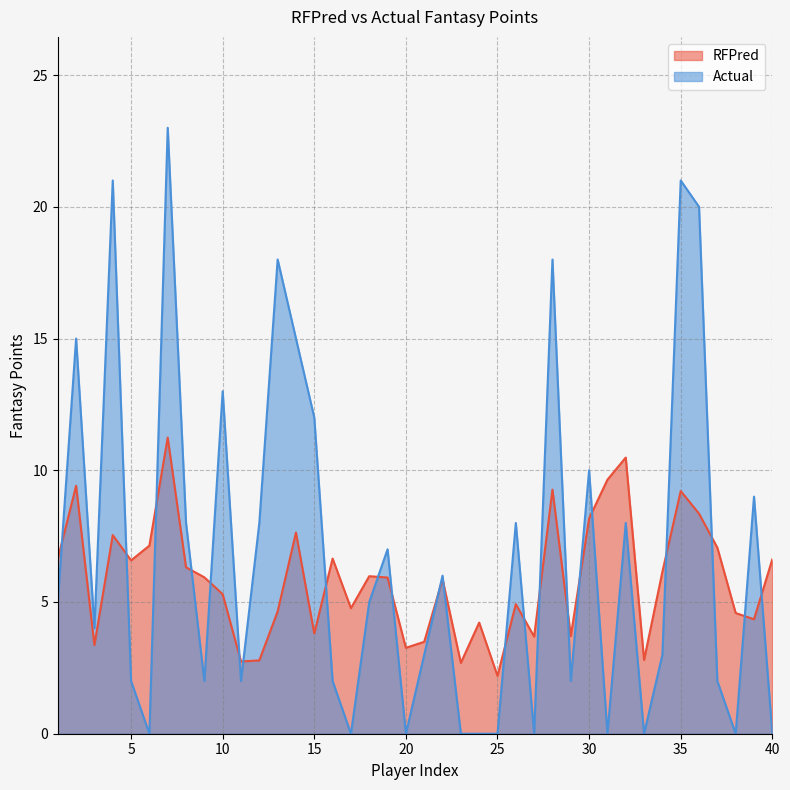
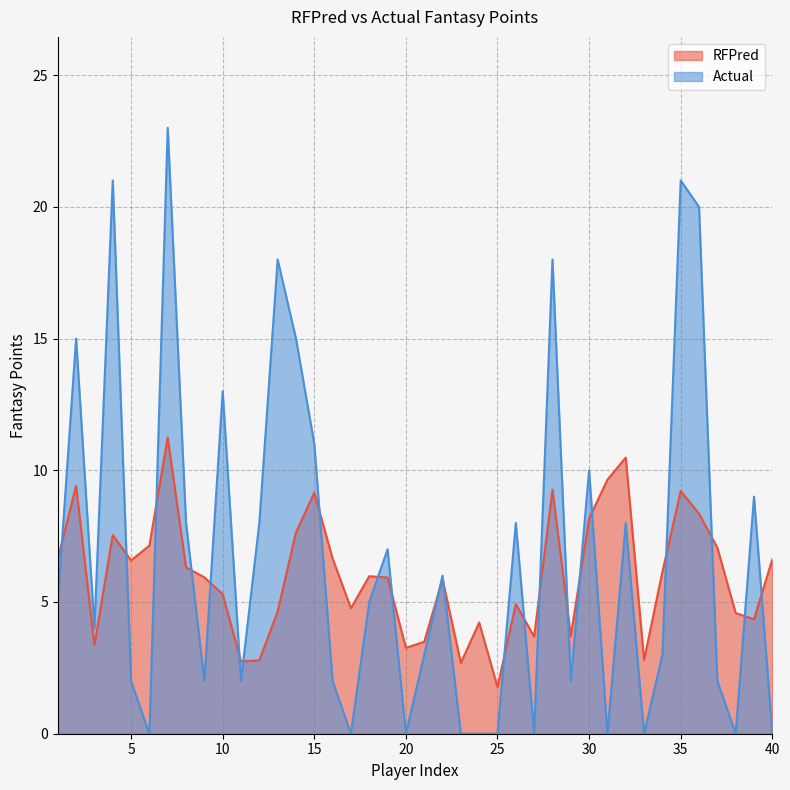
  {
    "RFPred": {
      "5": 6.6,
      "10": 5.3,
-     "15": 3.8,
+     "15": 9.2,
      "20": 3.3,
-     "25": 2.2,
+     "25": 1.8,
      "30": 8.2,
      "35": 9.2,
      "40": 6.6
    },
    "Actual": {
      "5": 2,
      "10": 13,
-     "15": 12,
+     "15": 11,
      "20": 0,
      "25": 0,
      "30": 10,
      "35": 21,
      "40": 0
    }
  }
